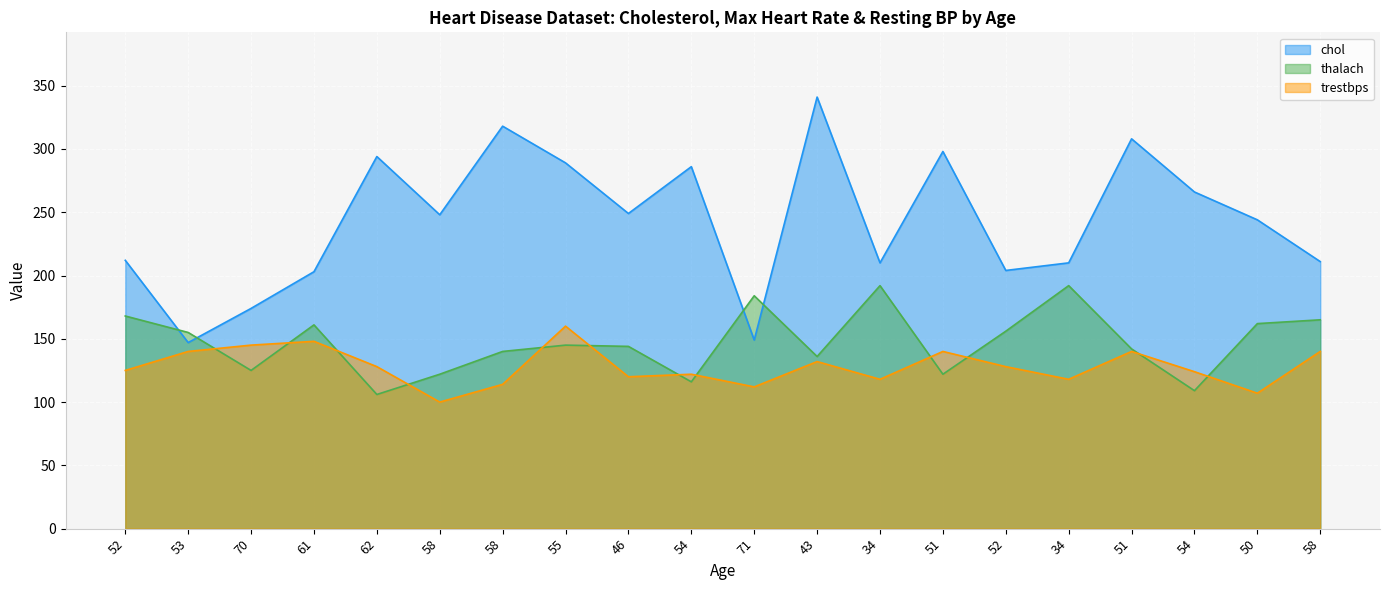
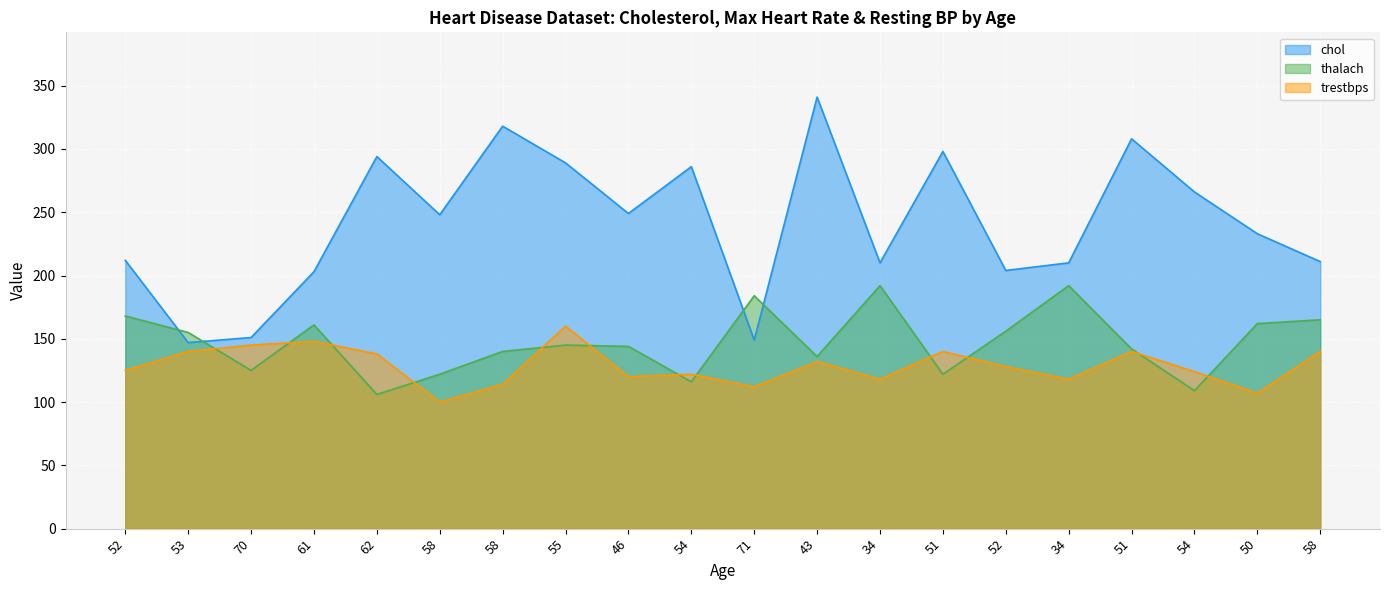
  {
    "chol": {
      "53": 147,
-     "70": 174,
+     "70": 151,
      "61": 203,
      "62": 294,
      "55": 289,
      "46": 249,
      "71": 149,
      "43": 341,
-     "50": 244
+     "50": 233
    },
    "thalach": {
      "53": 155,
      "70": 125,
      "61": 161,
      "62": 106,
      "55": 145,
      "46": 144,
      "71": 184,
      "43": 136,
      "50": 162
    },
    "trestbps": {
      "53": 140,
      "70": 145,
      "61": 148,
-     "62": 128,
+     "62": 138,
      "55": 160,
      "46": 120,
      "71": 112,
      "43": 132,
      "50": 107
    }
  }
